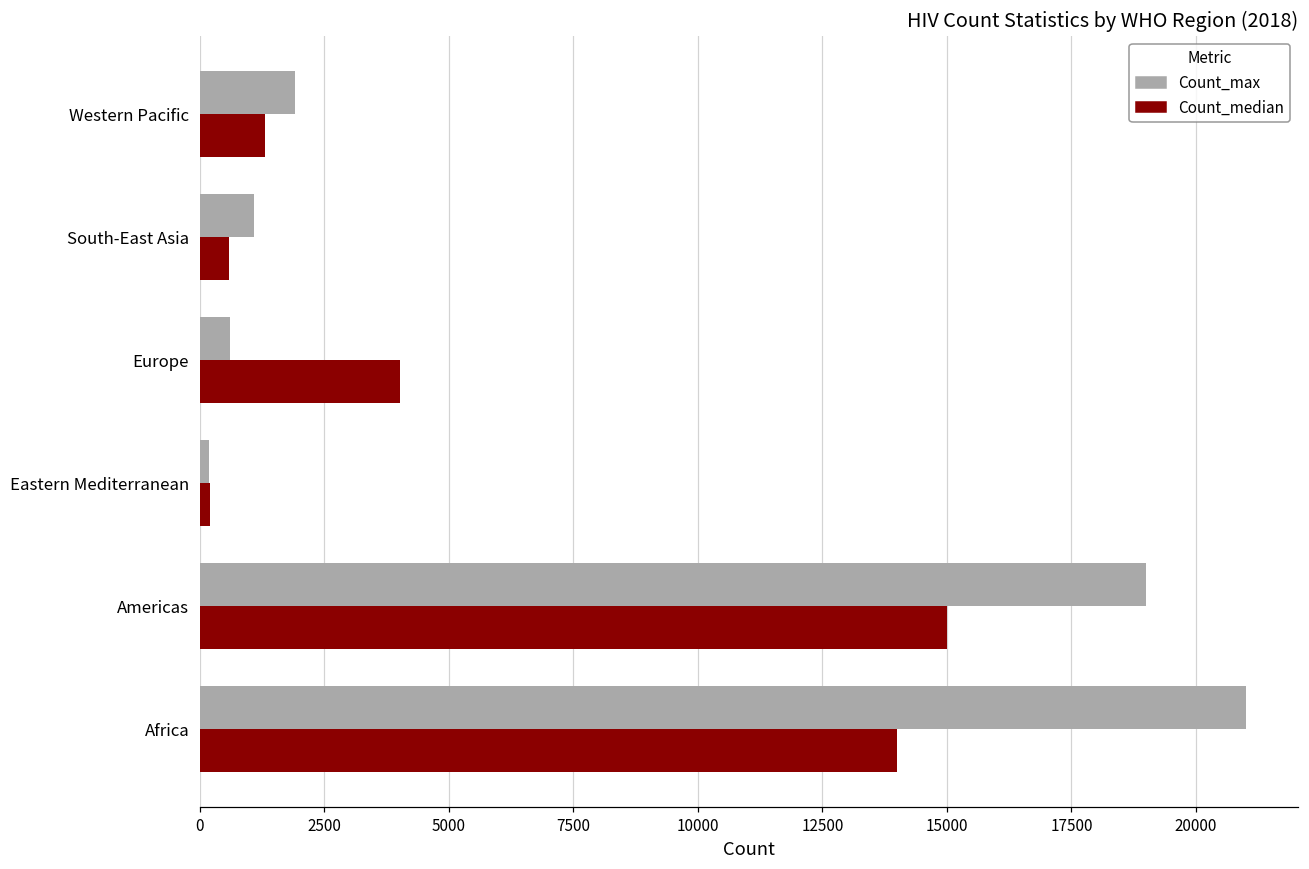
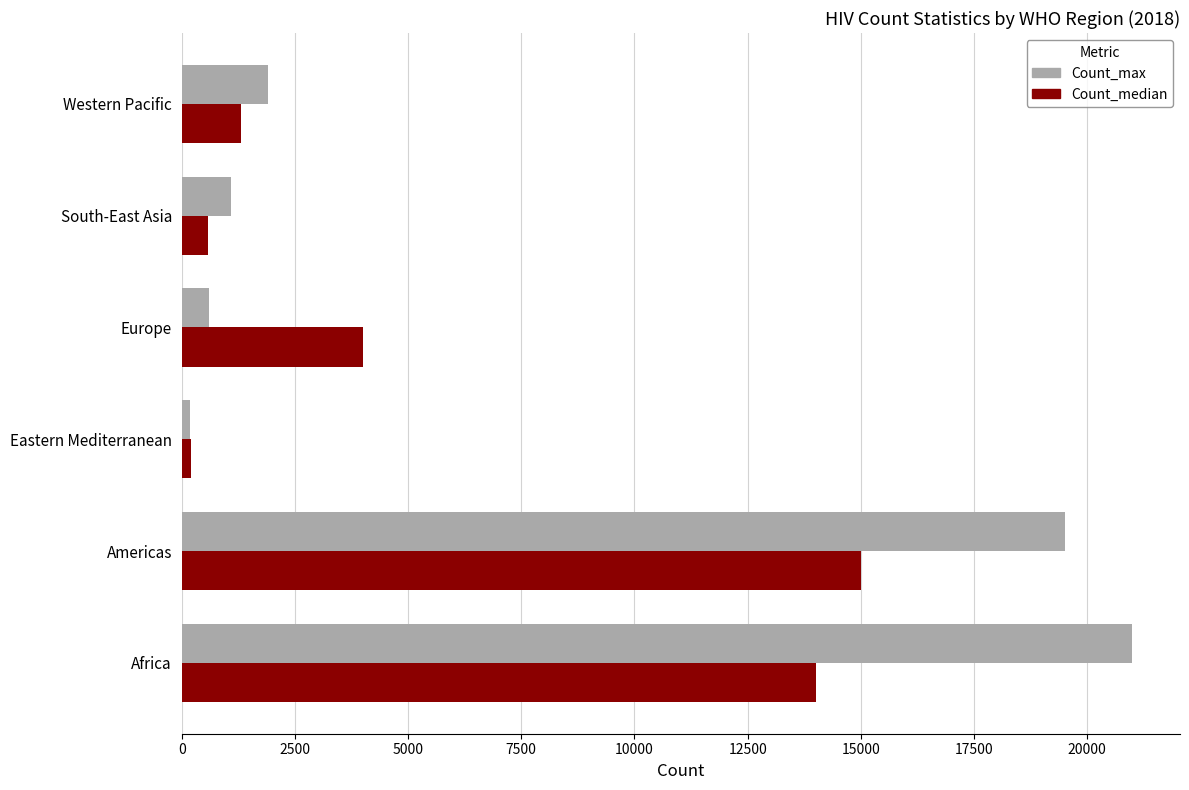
  {
    "Count_max": {
      "Western Pacific": 1900,
      "South-East Asia": 1100,
      "Europe": 600,
      "Eastern Mediterranean": 200,
-     "Americas": 19000,
+     "Americas": 19500,
      "Africa": 21000
    },
    "Count_median": {
      "Western Pacific": 1300,
      "South-East Asia": 600,
      "Europe": 4000,
      "Eastern Mediterranean": 200,
      "Americas": 15000,
      "Africa": 14000
    }
  }
